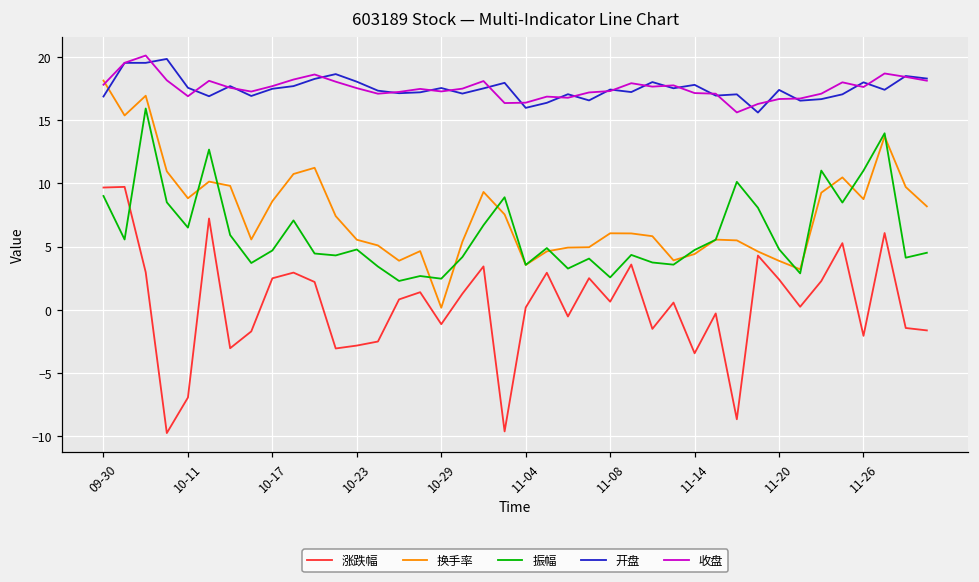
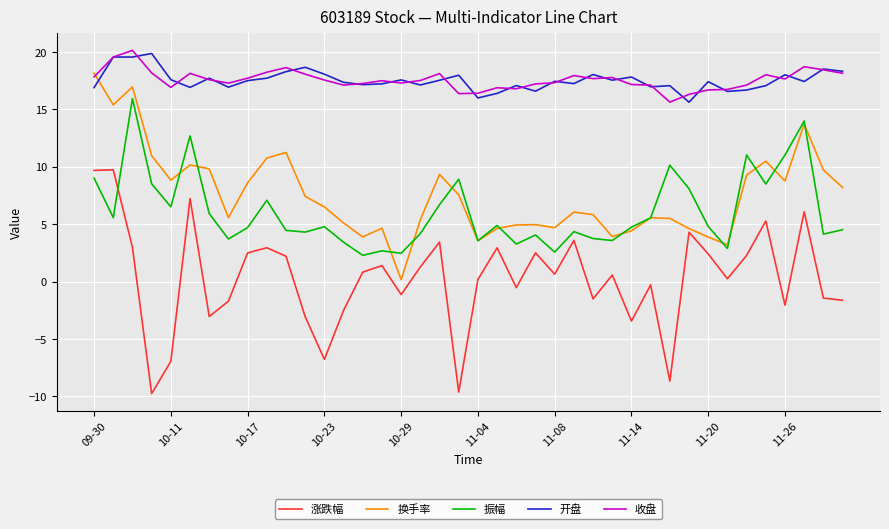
  {
    "涨跌幅": {
      "09-30": 9.7,
      "10-11": -6.9,
      "10-17": 2.5,
-     "10-23": -2.8,
+     "10-23": -6.8,
      "10-29": -1.1,
      "11-04": 0.2,
      "11-08": 0.6,
      "11-14": -3.4,
      "11-20": 2.4,
      "11-26": -2.1
    },
    "换手率": {
      "09-30": 18.1,
      "10-11": 8.8,
      "10-17": 8.6,
-     "10-23": 5.5,
+     "10-23": 6.5,
      "10-29": 0.2,
-     "11-08": 6.1,
+     "11-08": 4.7,
      "11-14": 4.4,
      "11-20": 3.9,
      "11-26": 8.8
    },
    "振幅": {
      "09-30": 9.0,
      "10-11": 6.5,
      "10-17": 4.7,
      "10-23": 4.8,
      "10-29": 2.5,
      "11-08": 2.6,
      "11-14": 4.7,
      "11-20": 4.8,
      "11-26": 11.0
    },
    "开盘": {
      "09-30": 16.9,
      "10-11": 17.6,
      "10-23": 18.0,
      "10-29": 17.5,
      "11-04": 16.0,
      "11-14": 17.8,
      "11-20": 17.4,
      "11-26": 18.0
    },
    "收盘": {
      "09-30": 17.8,
      "10-11": 16.9,
      "10-23": 17.5,
      "10-29": 17.3,
      "11-04": 16.4,
      "11-14": 17.1,
      "11-20": 16.7,
      "11-26": 17.6
    }
  }
